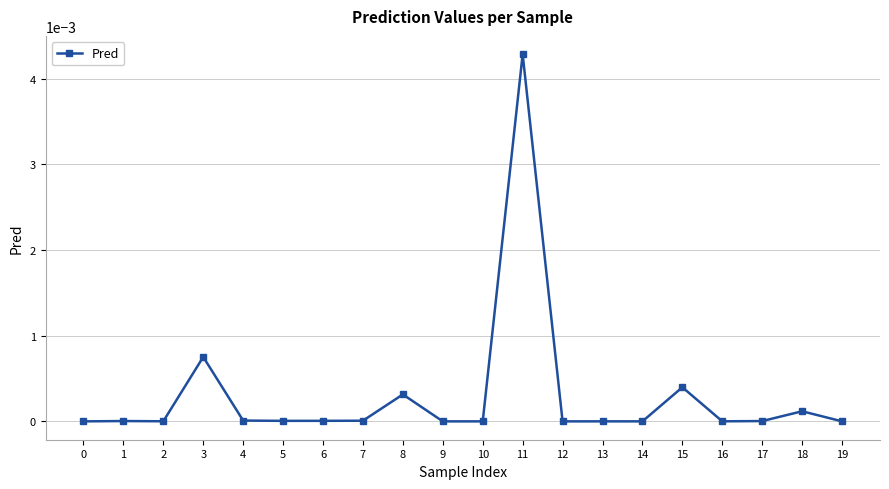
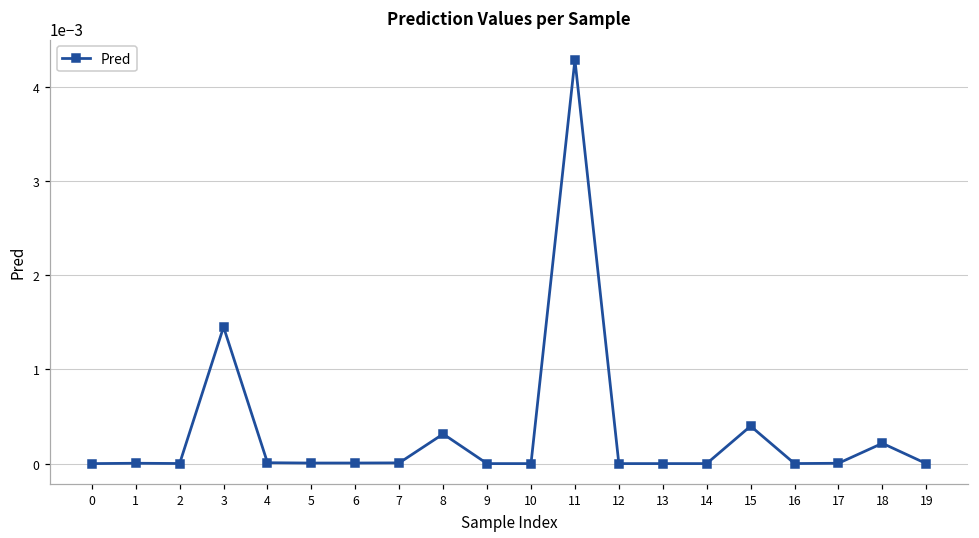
  {
    "0": 0.0000,
    "1": 0.0000,
    "2": 0.0000,
-   "3": 0.0008,
+   "3": 0.0014,
    "4": 0.0000,
    "5": 0.0000,
    "6": 0.0000,
    "7": 0.0000,
    "8": 0.0003,
    "9": 0.0000,
    "10": 0.0000,
    "11": 0.0043,
    "12": 0.0000,
    "13": 0.0000,
    "14": 0.0000,
    "15": 0.0004,
    "16": 0.0000,
    "17": 0.0000,
-   "18": 0.0001,
+   "18": 0.0002,
    "19": 0.0000
  }
